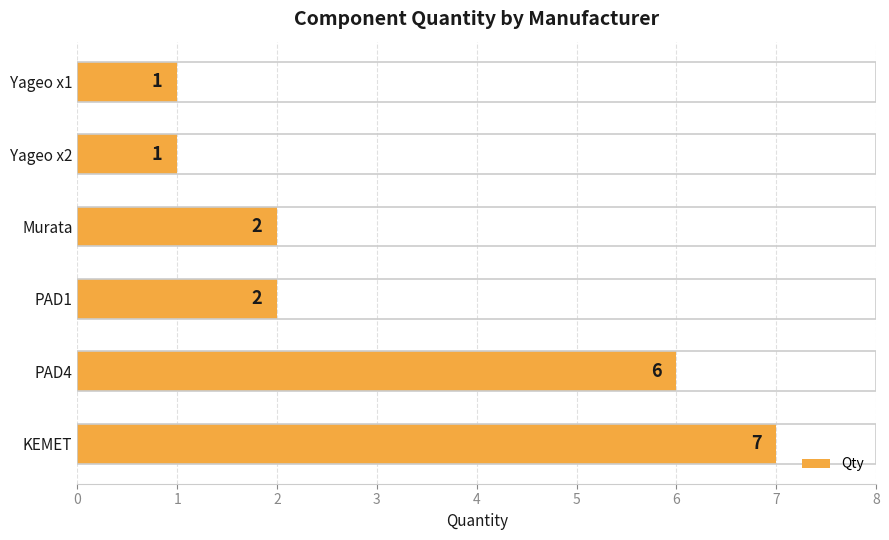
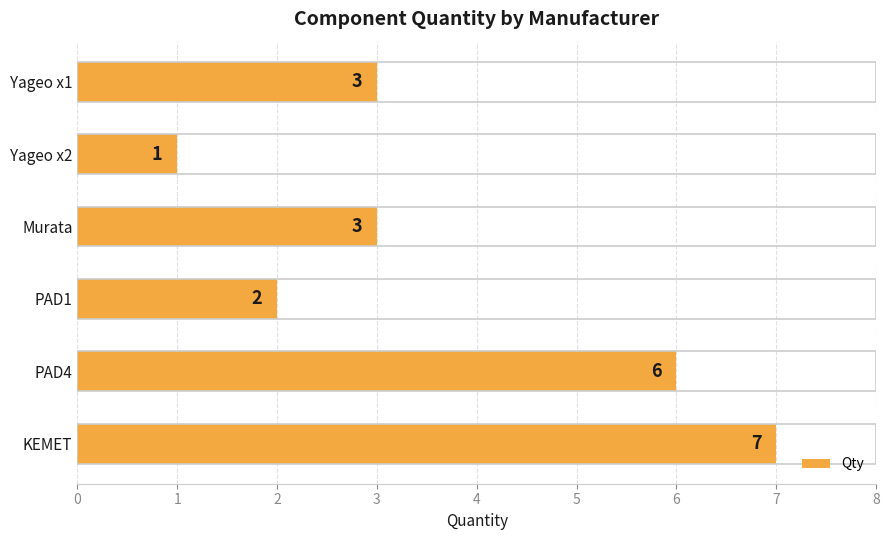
  {
-   "Yageo x1": 1,
+   "Yageo x1": 3,
    "Yageo x2": 1,
-   "Murata": 2,
+   "Murata": 3,
    "PAD1": 2,
    "PAD4": 6,
    "KEMET": 7
  }
